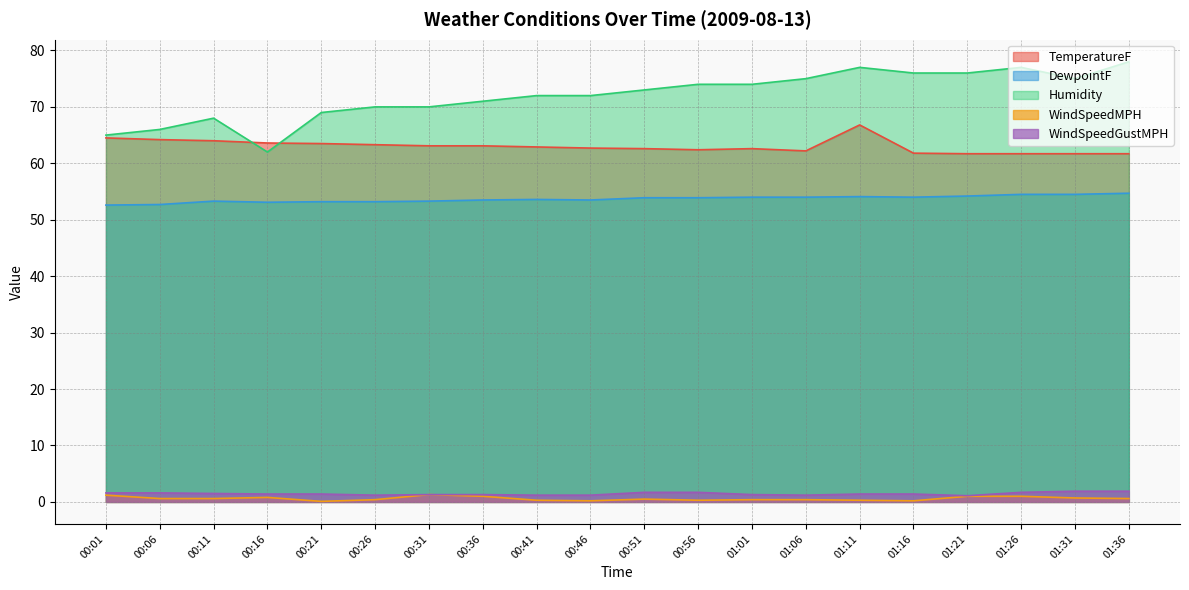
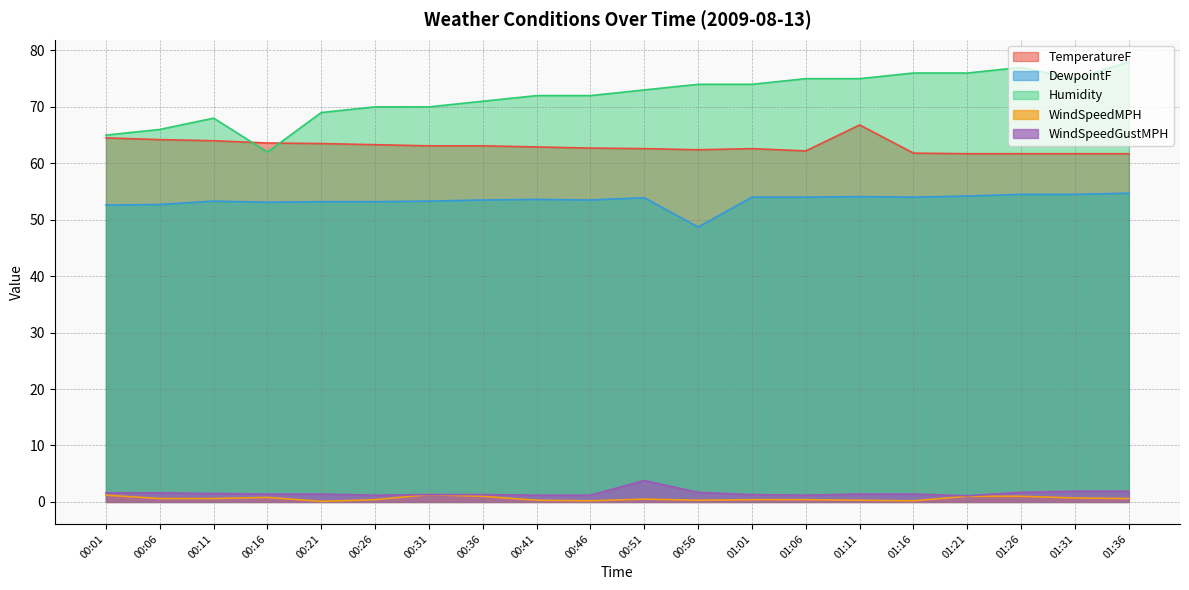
  {
    "TemperatureF": {
      "00:01": 65,
      "00:06": 64,
      "00:11": 64,
      "00:16": 64,
      "00:21": 64,
      "00:26": 63,
      "00:31": 63,
      "00:36": 63,
      "00:41": 63,
      "00:46": 63,
      "00:51": 63,
      "00:56": 62,
      "01:01": 63,
      "01:06": 62,
      "01:11": 67,
      "01:16": 62,
      "01:21": 62,
      "01:26": 62,
      "01:31": 62,
      "01:36": 62
    },
    "DewpointF": {
      "00:01": 53,
      "00:06": 53,
      "00:11": 53,
      "00:16": 53,
      "00:21": 53,
      "00:26": 53,
      "00:31": 53,
      "00:36": 54,
      "00:41": 54,
      "00:46": 54,
      "00:51": 54,
-     "00:56": 54,
+     "00:56": 49,
      "01:01": 54,
      "01:06": 54,
      "01:11": 54,
      "01:16": 54,
      "01:21": 54,
      "01:26": 55,
      "01:31": 55,
      "01:36": 55
    },
    "Humidity": {
      "00:01": 65,
      "00:06": 66,
      "00:11": 68,
      "00:16": 62,
      "00:21": 69,
      "00:26": 70,
      "00:31": 70,
      "00:36": 71,
      "00:41": 72,
      "00:46": 72,
      "00:51": 73,
      "00:56": 74,
      "01:01": 74,
      "01:06": 75,
-     "01:11": 77,
+     "01:11": 75,
      "01:16": 76,
      "01:21": 76
    },
    "WindSpeedMPH": {
      "00:06": 1,
      "00:11": 1,
      "00:16": 1,
      "00:21": 0,
      "00:26": 0,
      "00:41": 0,
      "00:46": 0,
      "00:51": 1,
      "00:56": 0,
      "01:01": 0,
      "01:06": 0,
      "01:11": 0,
      "01:16": 0,
      "01:26": 1,
      "01:31": 1,
      "01:36": 1
    },
    "WindSpeedGustMPH": {
      "00:06": 2,
      "00:11": 2,
      "00:16": 1,
      "00:21": 1,
      "00:26": 1,
      "00:41": 1,
      "00:46": 1,
-     "00:51": 2,
+     "00:51": 4,
      "00:56": 2,
      "01:01": 1,
      "01:06": 1,
      "01:11": 1,
      "01:16": 1,
      "01:26": 2,
      "01:31": 2,
      "01:36": 2
    }
  }
